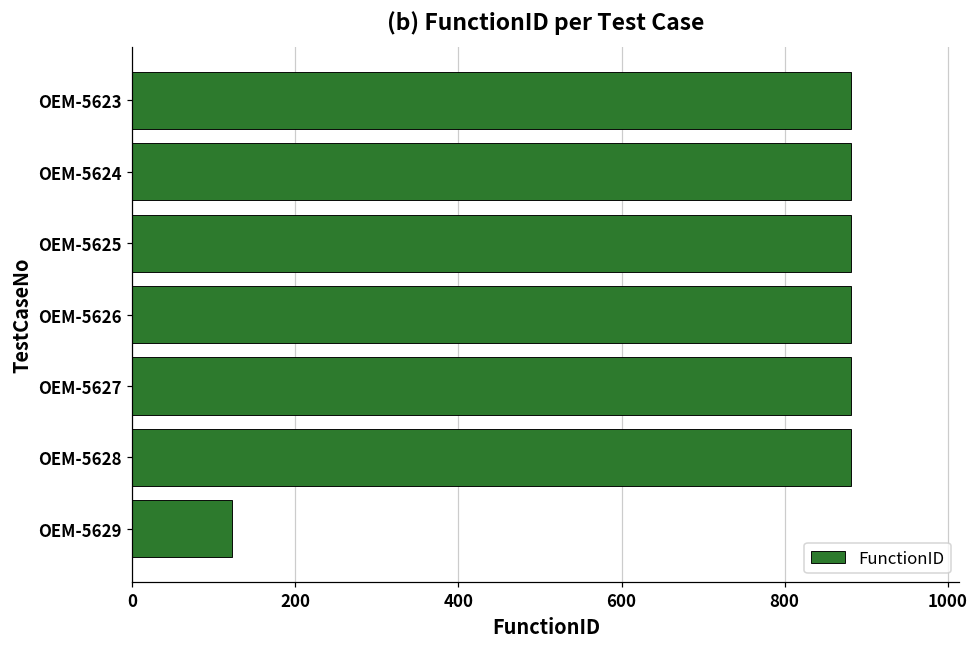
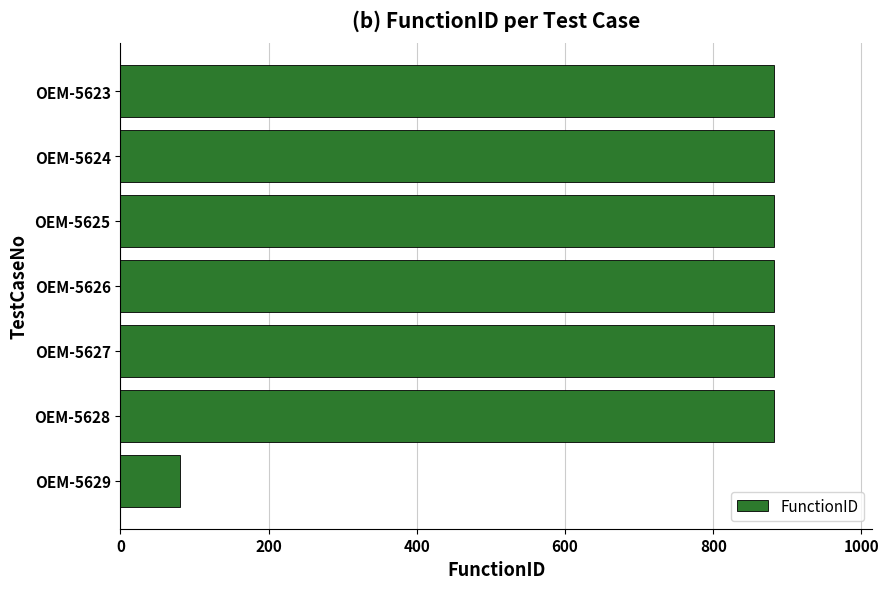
  {
    "OEM-5623": 880,
    "OEM-5624": 880,
    "OEM-5625": 880,
    "OEM-5626": 880,
    "OEM-5627": 880,
    "OEM-5628": 880,
-   "OEM-5629": 120
+   "OEM-5629": 80
  }
